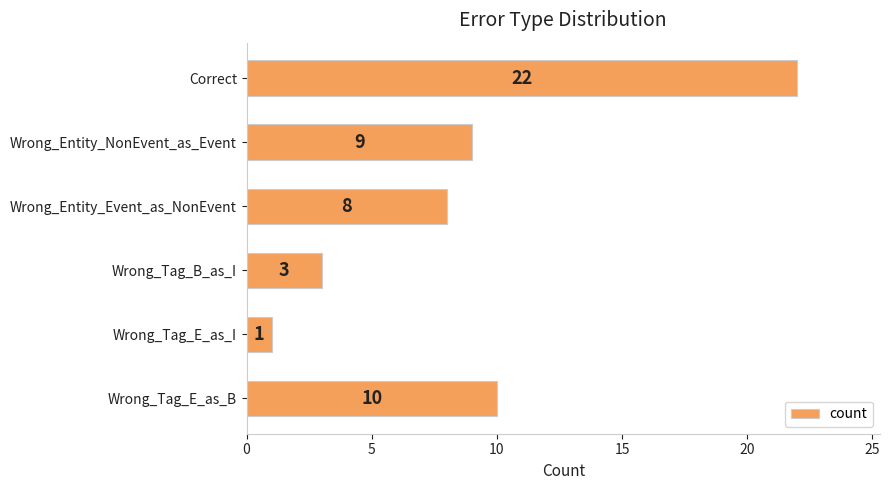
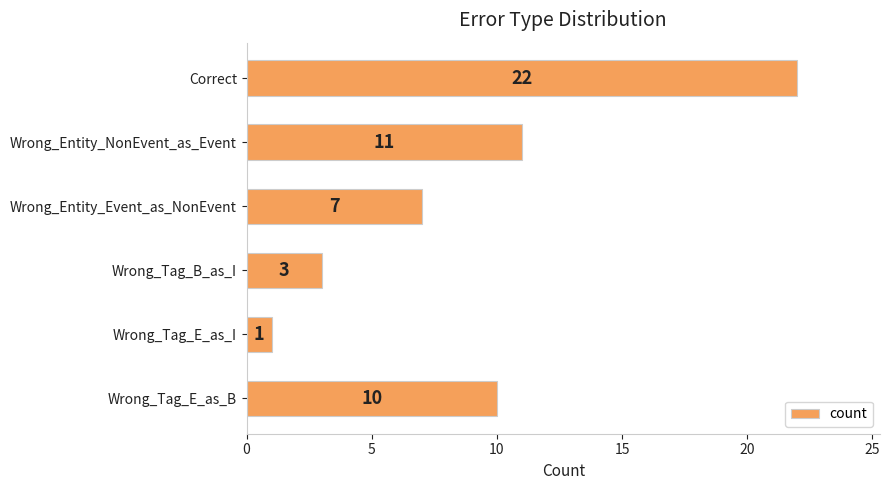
  {
    "Correct": 22,
-   "Wrong_Entity_NonEvent_as_Event": 9,
-   "Wrong_Entity_Event_as_NonEvent": 8,
+   "Wrong_Entity_NonEvent_as_Event": 11,
+   "Wrong_Entity_Event_as_NonEvent": 7,
    "Wrong_Tag_B_as_I": 3,
    "Wrong_Tag_E_as_I": 1,
    "Wrong_Tag_E_as_B": 10
  }
